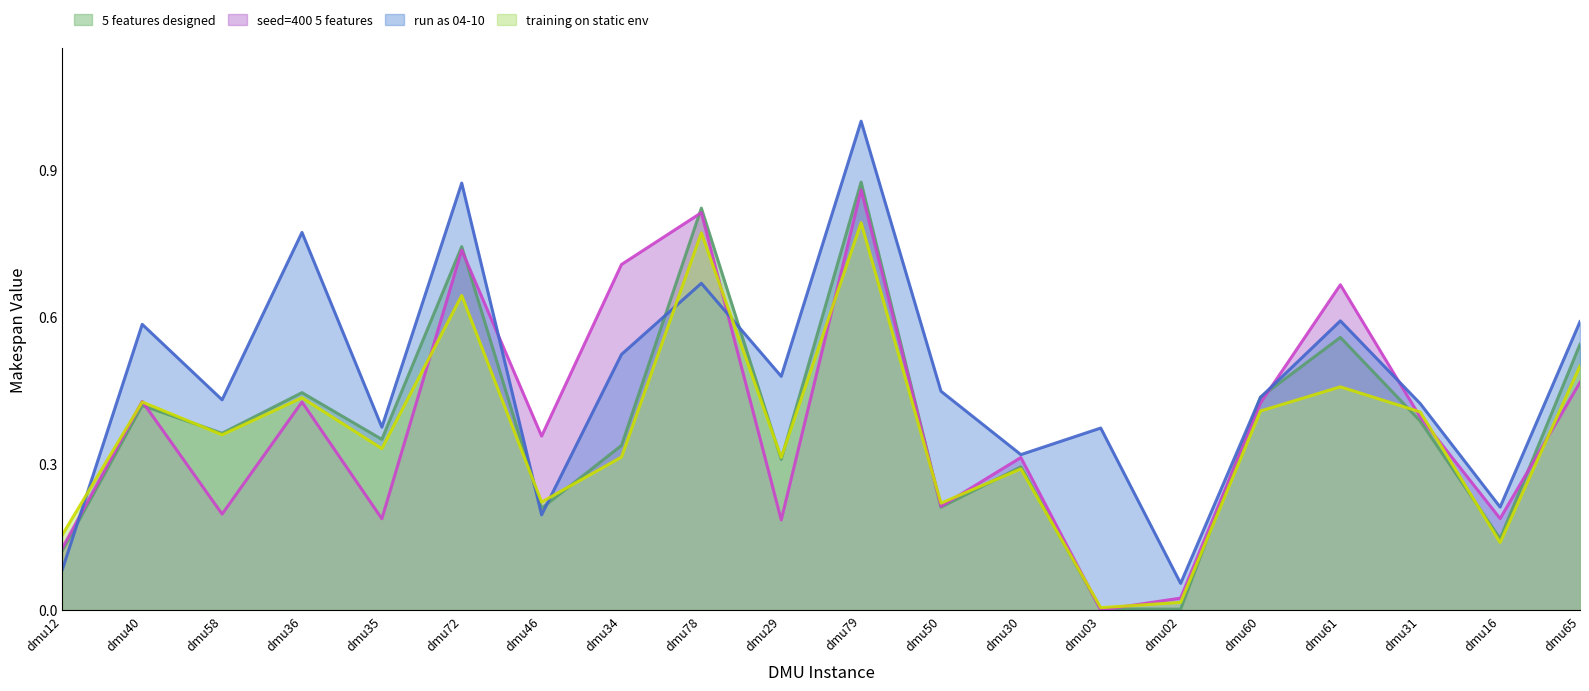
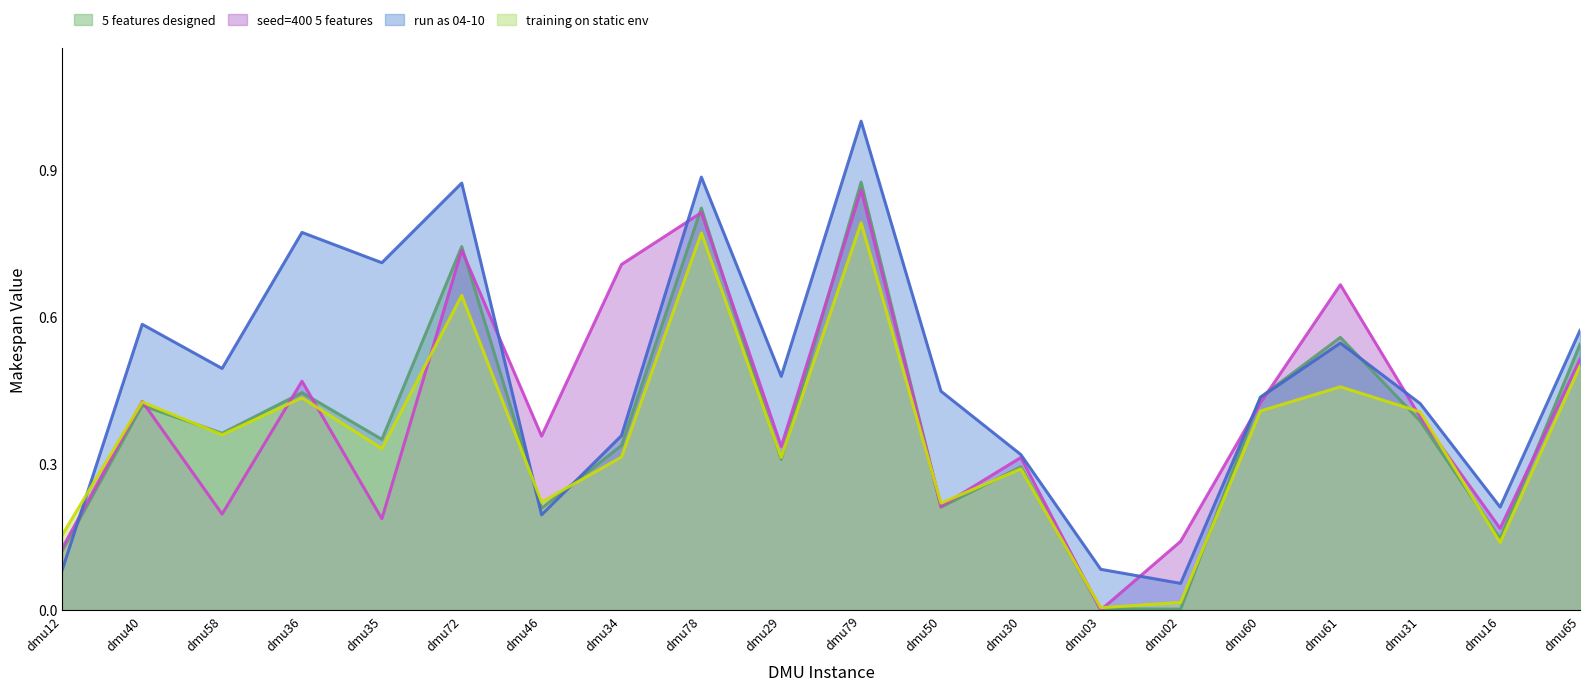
  {
    "seed=400 5 features": {
      "dmu12": 0.13,
      "dmu58": 0.20,
-     "dmu36": 0.43,
+     "dmu36": 0.47,
      "dmu35": 0.19,
      "dmu72": 0.74,
      "dmu46": 0.36,
      "dmu34": 0.71,
      "dmu78": 0.81,
-     "dmu29": 0.18,
+     "dmu29": 0.33,
      "dmu79": 0.86,
      "dmu30": 0.31,
-     "dmu02": 0.02,
+     "dmu02": 0.14,
      "dmu60": 0.42,
      "dmu61": 0.67,
      "dmu31": 0.39,
-     "dmu16": 0.19,
-     "dmu65": 0.47
+     "dmu16": 0.17,
+     "dmu65": 0.51
    },
    "run as 04-10": {
      "dmu12": 0.08,
      "dmu40": 0.58,
-     "dmu58": 0.43,
+     "dmu58": 0.49,
      "dmu36": 0.77,
-     "dmu35": 0.37,
+     "dmu35": 0.71,
      "dmu72": 0.87,
      "dmu46": 0.19,
-     "dmu34": 0.52,
-     "dmu78": 0.67,
+     "dmu34": 0.36,
+     "dmu78": 0.89,
      "dmu29": 0.48,
      "dmu79": 1.00,
      "dmu50": 0.45,
      "dmu30": 0.32,
-     "dmu03": 0.37,
+     "dmu03": 0.08,
      "dmu02": 0.05,
-     "dmu61": 0.59,
+     "dmu61": 0.55,
      "dmu31": 0.42,
      "dmu16": 0.21,
-     "dmu65": 0.59
+     "dmu65": 0.57
    }
  }
